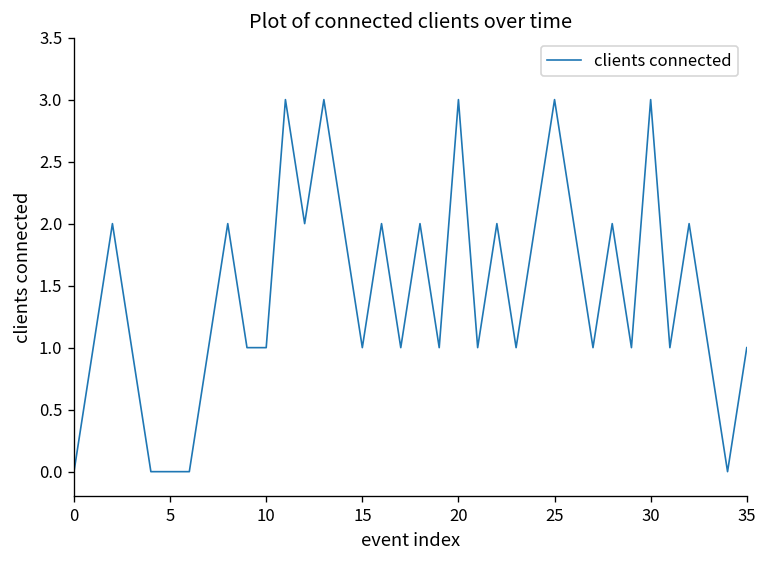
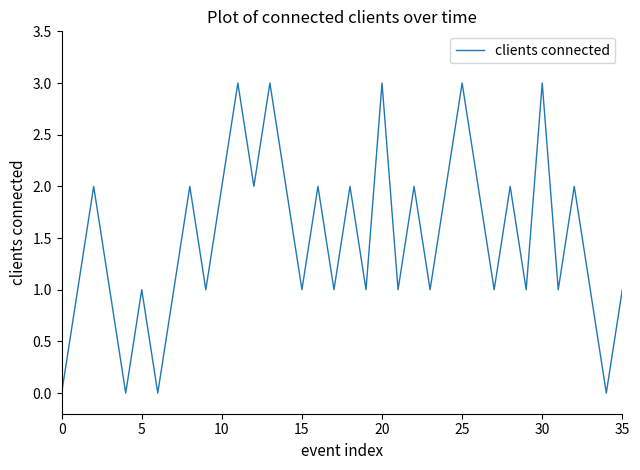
  {
    "0": 0,
-   "5": 0,
-   "10": 1,
+   "5": 1,
+   "10": 2,
    "15": 1,
    "20": 3,
    "25": 3,
    "30": 3,
    "35": 1
  }
